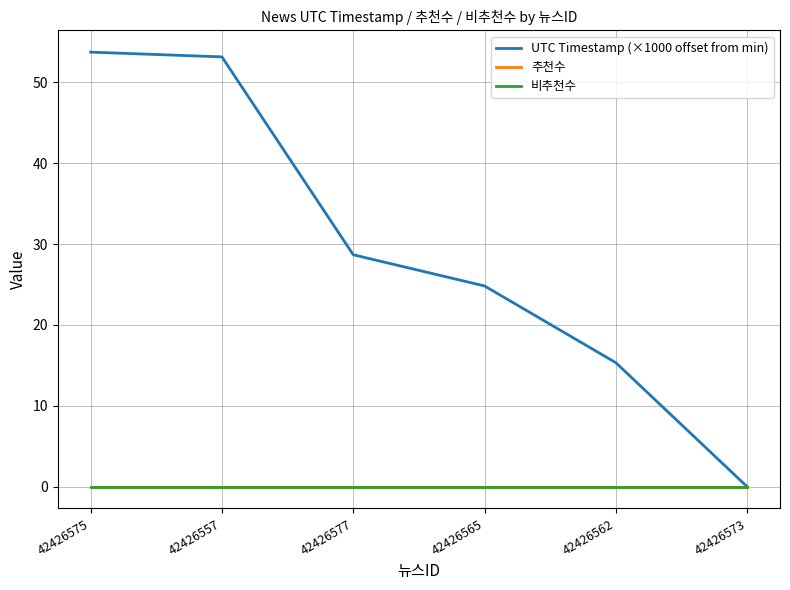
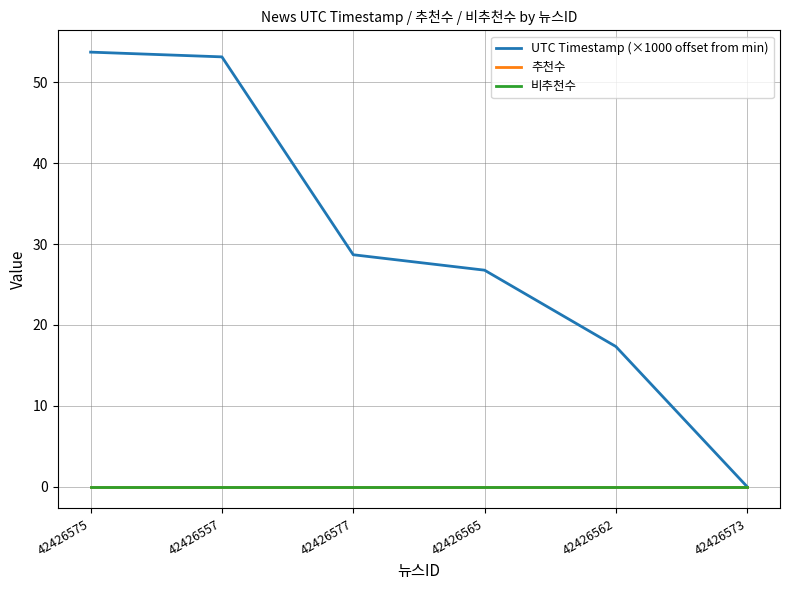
  {
    "UTC Timestamp (×1000 offset from min)": {
      "42426575": 54,
      "42426557": 53,
      "42426577": 29,
-     "42426565": 25,
-     "42426562": 15
+     "42426565": 27,
+     "42426562": 17
    },
    "비추천수": {
      "42426575": 0,
      "42426557": 0,
      "42426577": 0,
      "42426565": 0,
      "42426562": 0
    }
  }
